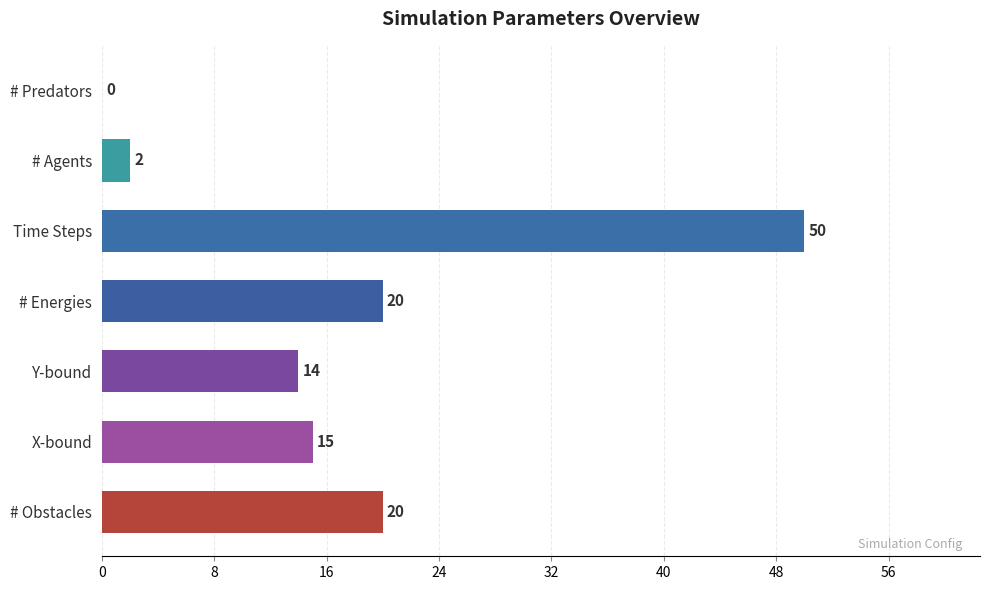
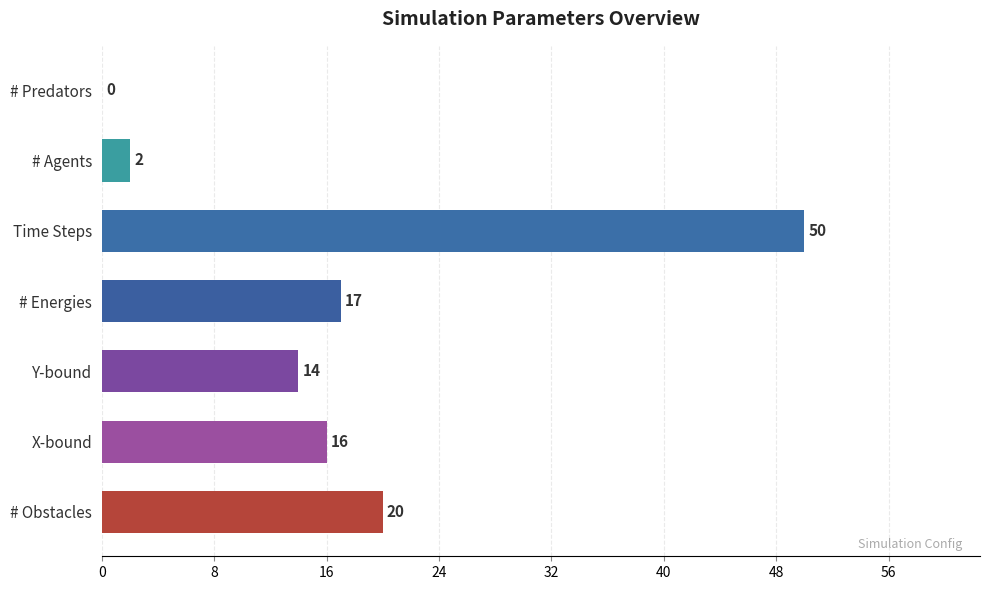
  {
    "# Predators": 0,
    "# Agents": 2,
    "Time Steps": 50,
-   "# Energies": 20,
+   "# Energies": 17,
    "Y-bound": 14,
-   "X-bound": 15,
+   "X-bound": 16,
    "# Obstacles": 20
  }
